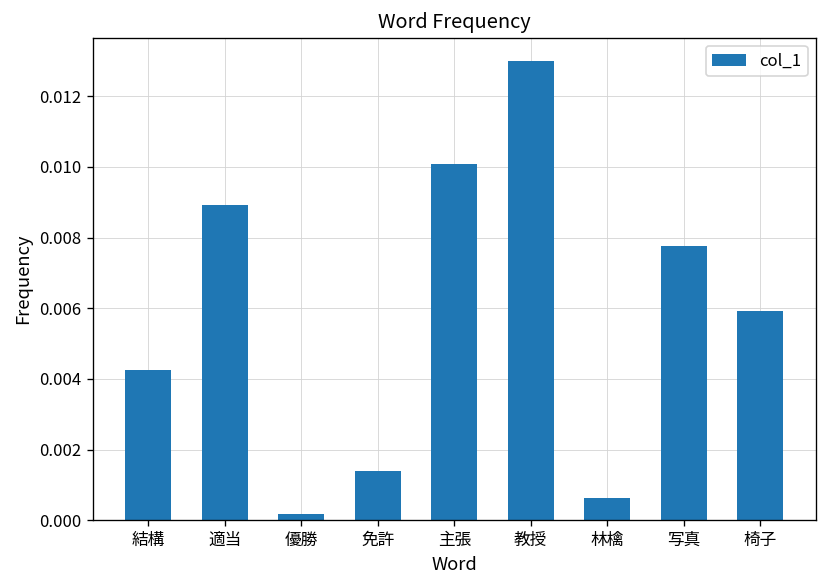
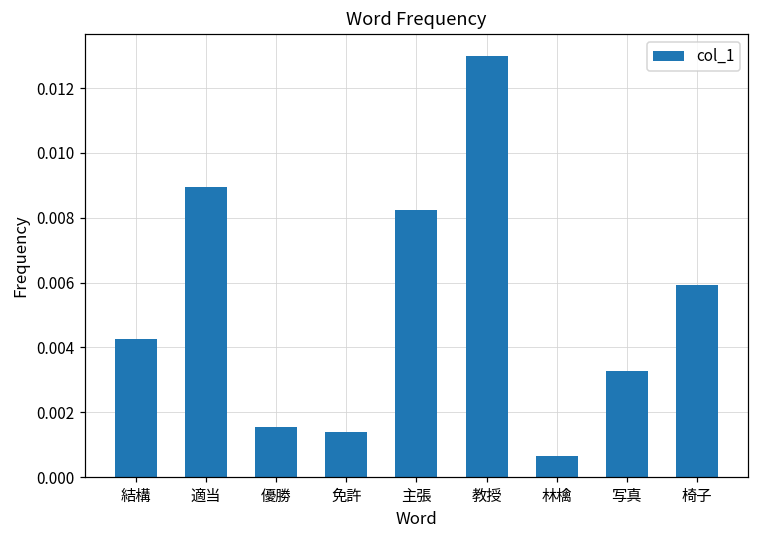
  {
    "結構": 0.0043,
    "適当": 0.0089,
-   "優勝": 0.0002,
+   "優勝": 0.0015,
    "免許": 0.0014,
-   "主張": 0.0101,
+   "主張": 0.0082,
    "教授": 0.0130,
    "林檎": 0.0006,
-   "写真": 0.0078,
+   "写真": 0.0033,
    "椅子": 0.0059
  }
